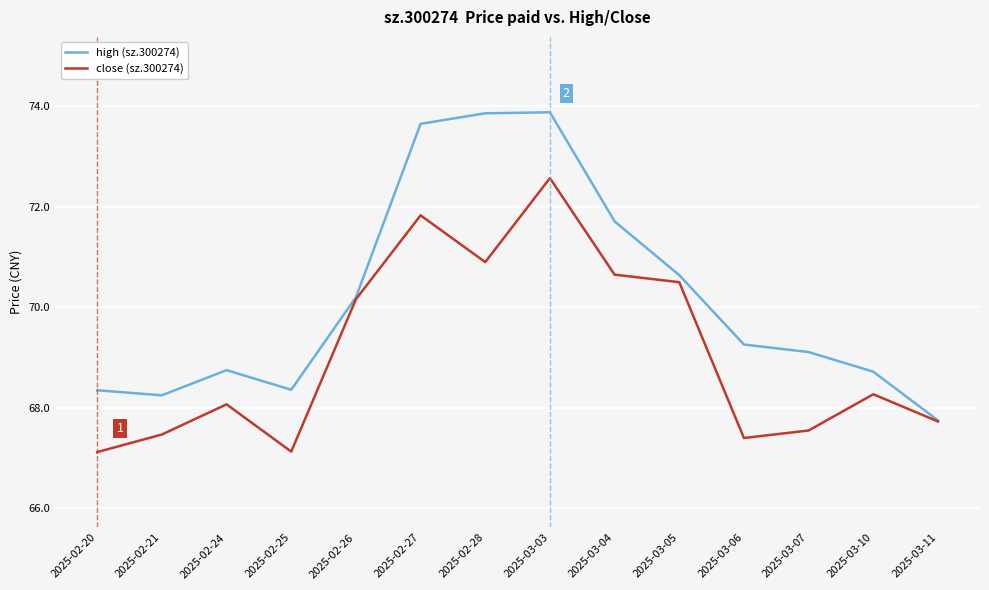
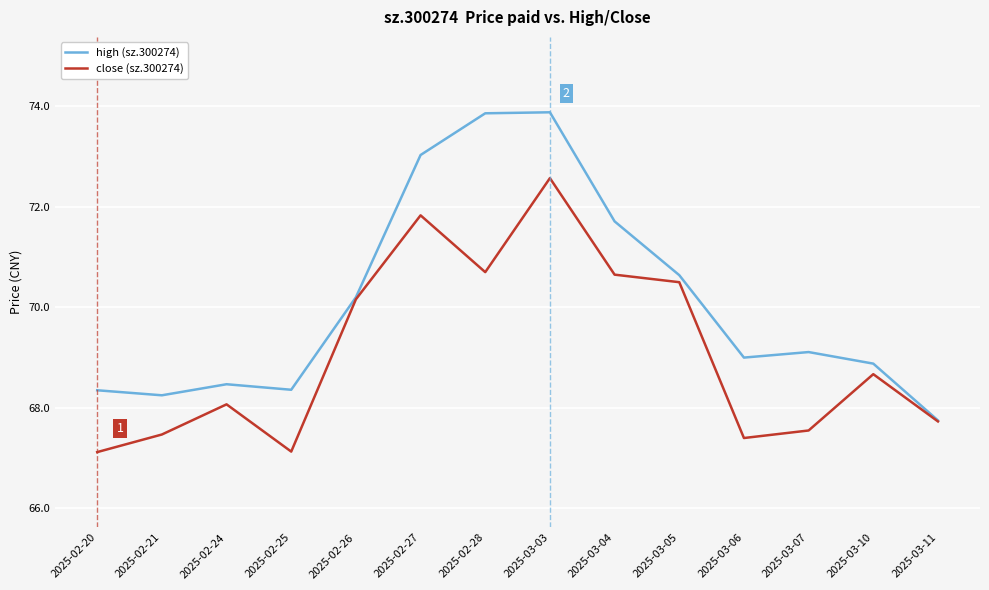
  {
    "high (sz.300274)": {
      "2025-02-20": 68.4,
      "2025-02-21": 68.3,
-     "2025-02-24": 68.8,
+     "2025-02-24": 68.5,
      "2025-02-25": 68.4,
-     "2025-02-27": 73.7,
+     "2025-02-27": 73.0,
      "2025-02-28": 73.9,
      "2025-03-04": 71.7,
      "2025-03-05": 70.6,
-     "2025-03-06": 69.3,
+     "2025-03-06": 69.0,
      "2025-03-07": 69.1,
-     "2025-03-10": 68.7
+     "2025-03-10": 68.9
    },
    "close (sz.300274)": {
      "2025-02-20": 67.1,
      "2025-02-21": 67.5,
      "2025-02-24": 68.1,
      "2025-02-25": 67.1,
      "2025-02-27": 71.8,
-     "2025-02-28": 70.9,
+     "2025-02-28": 70.7,
      "2025-03-03": 72.6,
      "2025-03-04": 70.7,
      "2025-03-05": 70.5,
      "2025-03-06": 67.4,
      "2025-03-07": 67.6,
-     "2025-03-10": 68.3
+     "2025-03-10": 68.7
    }
  }
